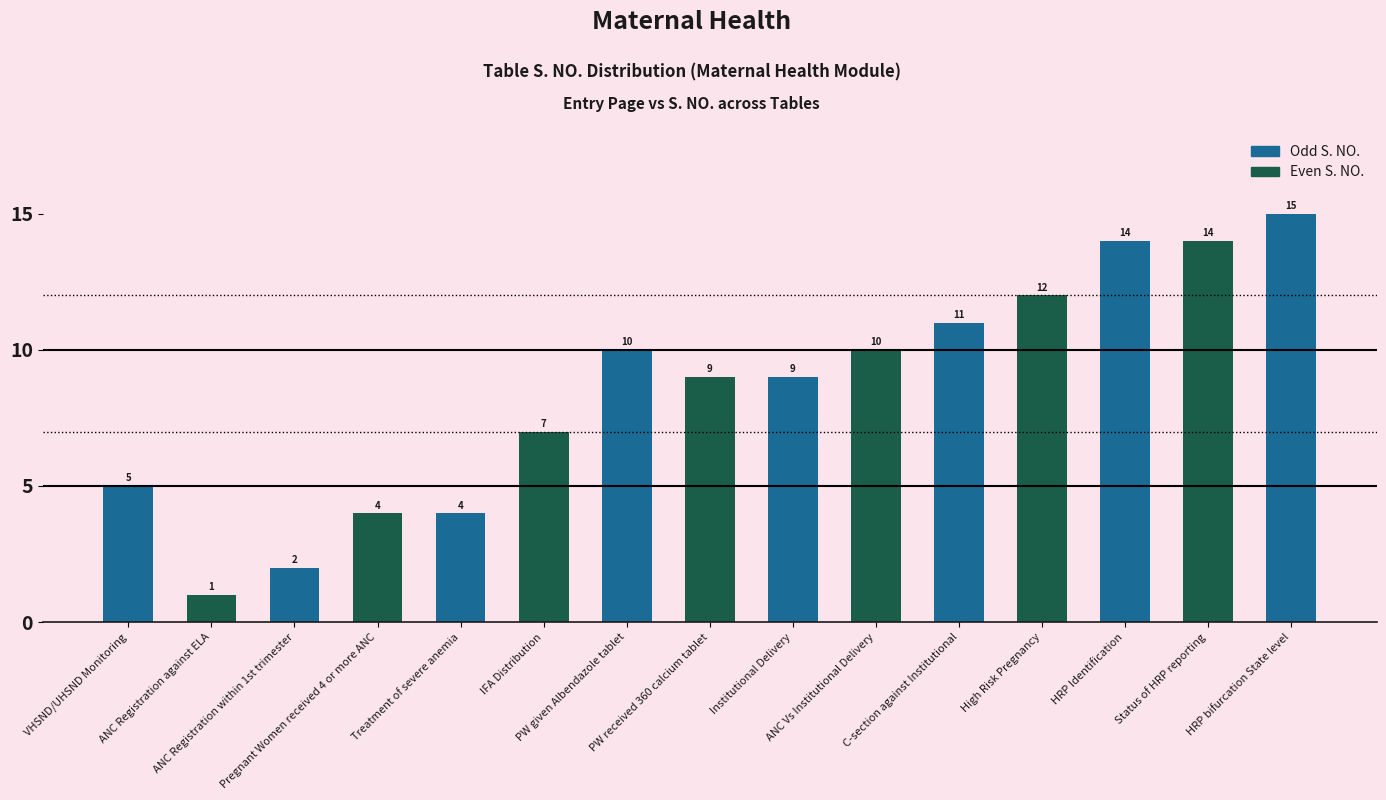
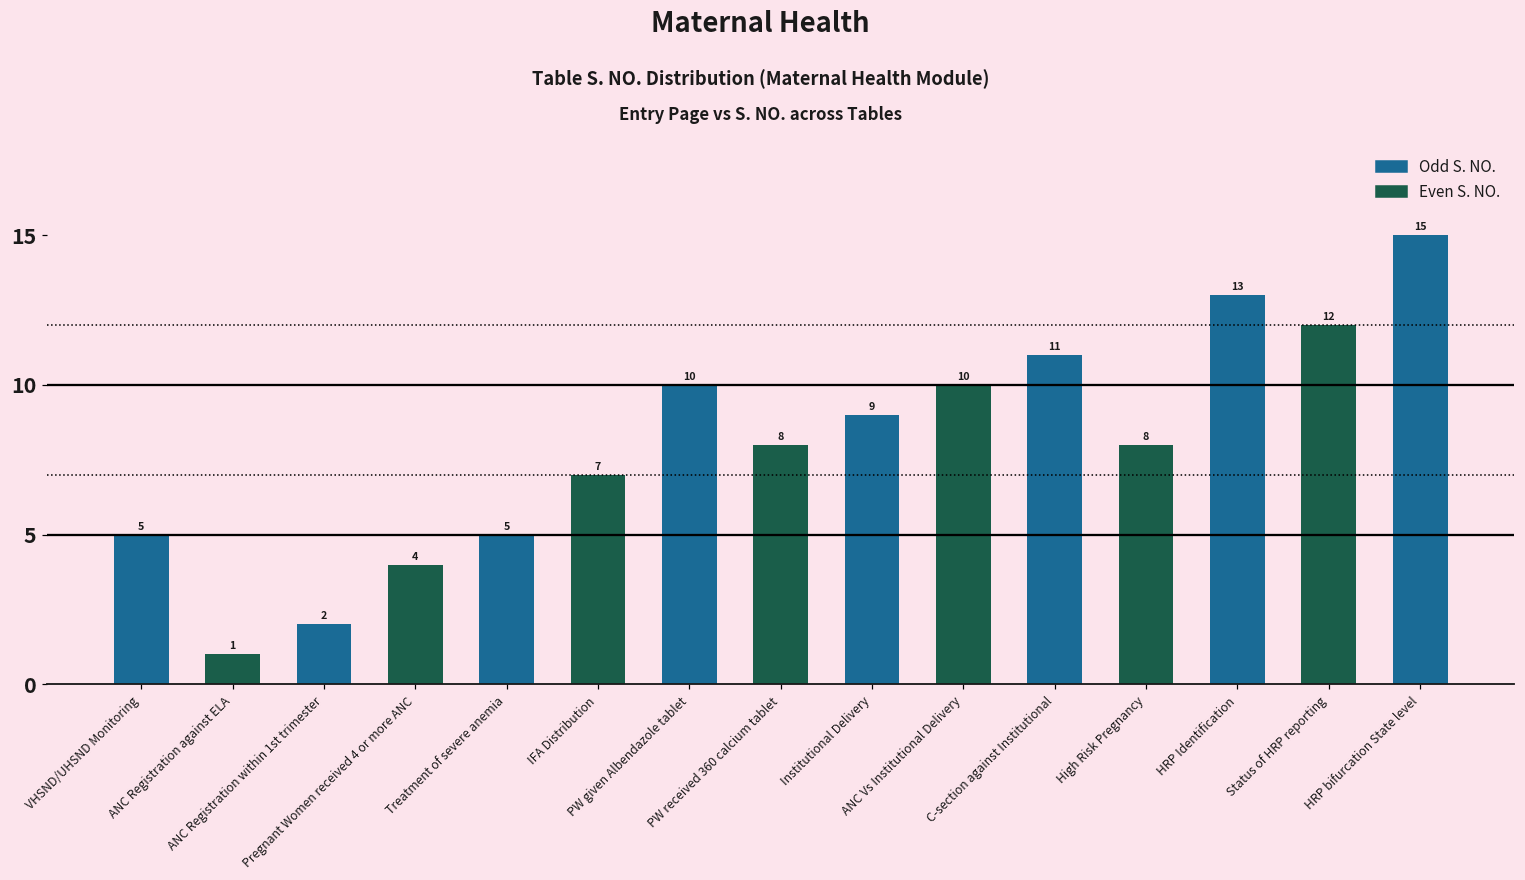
  {
    "VHSND/UHSND Monitoring": 5,
    "ANC Registration against ELA": 1,
    "ANC Registration within 1st trimester": 2,
    "Pregnant Women received 4 or more ANC": 4,
-   "Treatment of severe anemia": 4,
+   "Treatment of severe anemia": 5,
    "IFA Distribution": 7,
    "PW given Albendazole tablet": 10,
-   "PW received 360 calcium tablet": 9,
+   "PW received 360 calcium tablet": 8,
    "Institutional Delivery": 9,
    "ANC Vs Institutional Delivery": 10,
    "C-section against Institutional": 11,
-   "High Risk Pregnancy": 12,
-   "HRP Identification": 14,
-   "Status of HRP reporting": 14,
+   "High Risk Pregnancy": 8,
+   "HRP Identification": 13,
+   "Status of HRP reporting": 12,
    "HRP bifurcation State level": 15
  }
